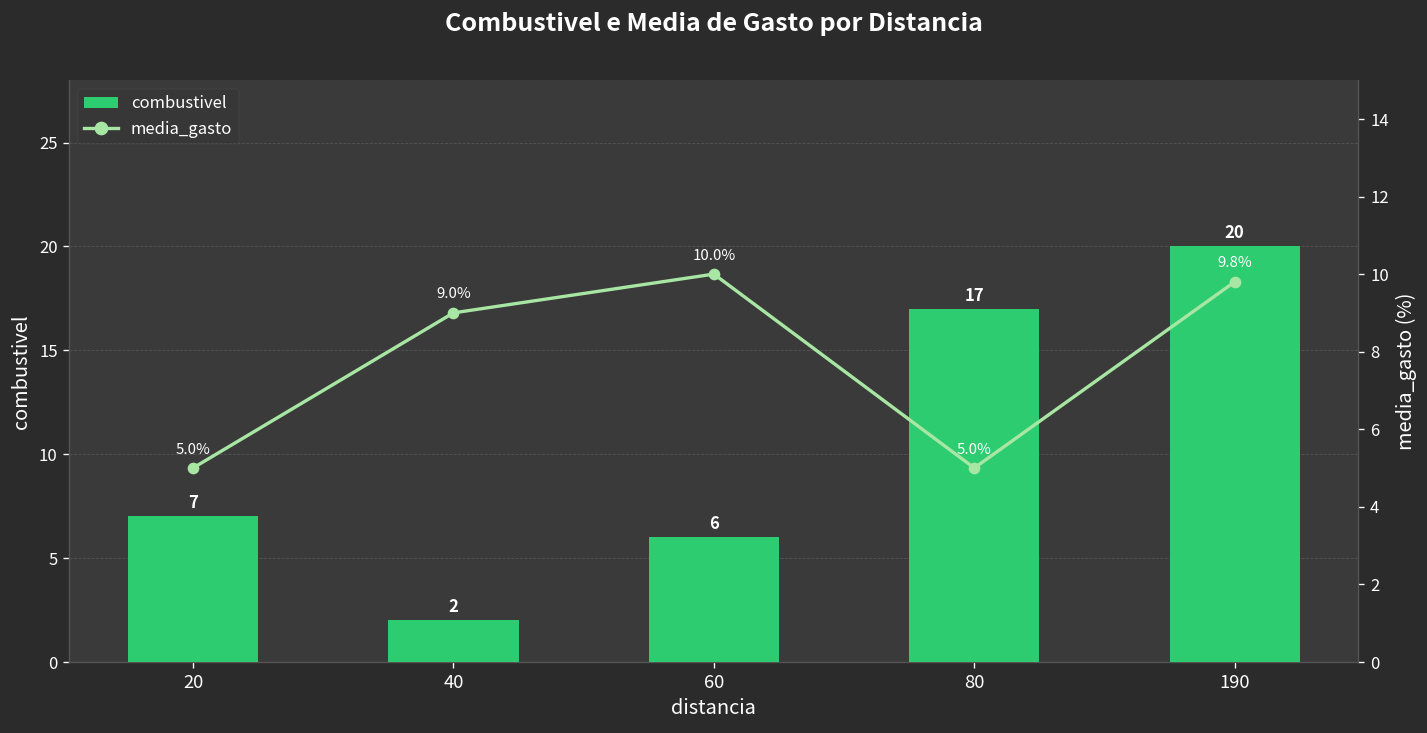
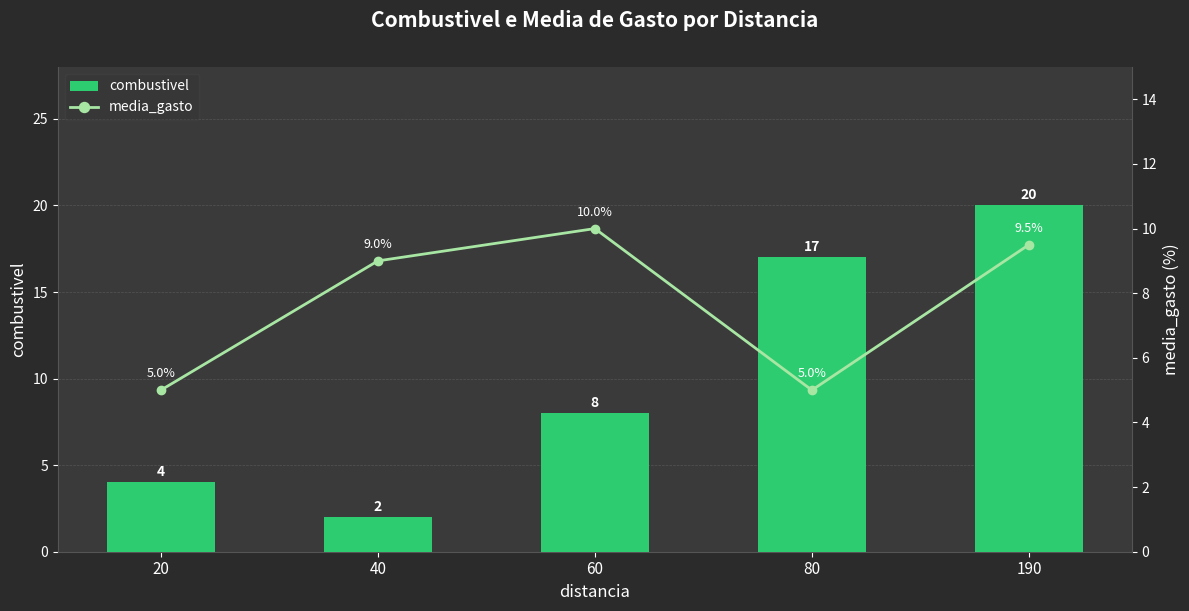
  {
    "combustivel": {
-     "20": "7",
+     "20": "4",
      "40": "2",
-     "60": "6",
+     "60": "8",
      "80": "17",
      "190": "20"
    },
    "media_gasto": {
      "20": "5.0%",
      "40": "9.0%",
      "60": "10.0%",
      "80": "5.0%",
-     "190": "9.8%"
+     "190": "9.5%"
    }
  }
